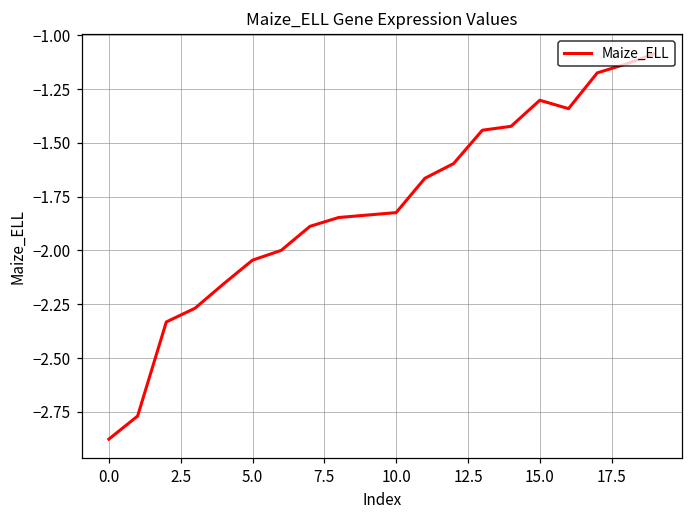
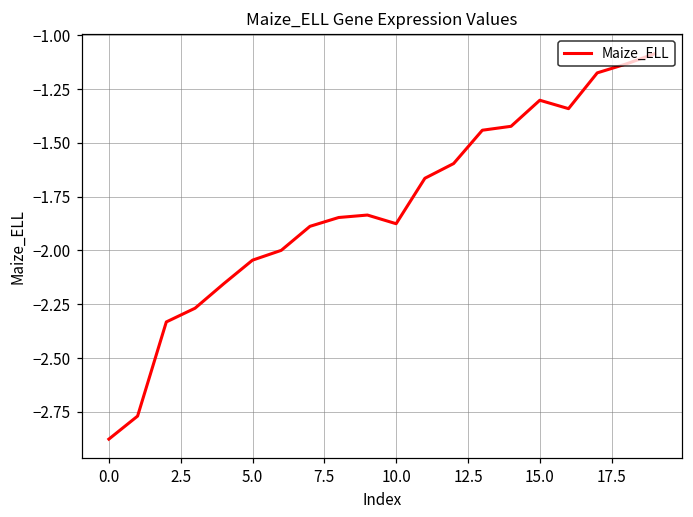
  {
    "0.0": -2.88,
    "5.0": -2.05,
-   "10.0": -1.82,
+   "10.0": -1.88,
    "15.0": -1.30
  }
